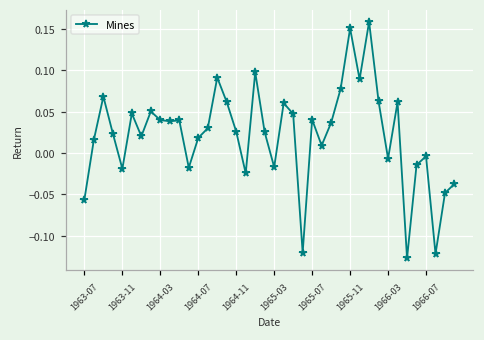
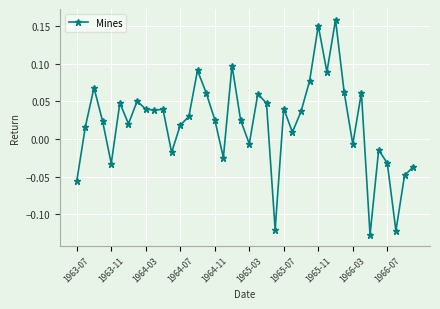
  {
    "1963-07": -0.06,
-   "1963-11": -0.02,
+   "1963-11": -0.03,
    "1964-03": 0.04,
    "1964-07": 0.02,
    "1964-11": 0.03,
-   "1965-03": -0.02,
+   "1965-03": -0.01,
    "1965-07": 0.04,
    "1965-11": 0.15,
    "1966-03": -0.01,
-   "1966-07": 0.00
+   "1966-07": -0.03
  }
